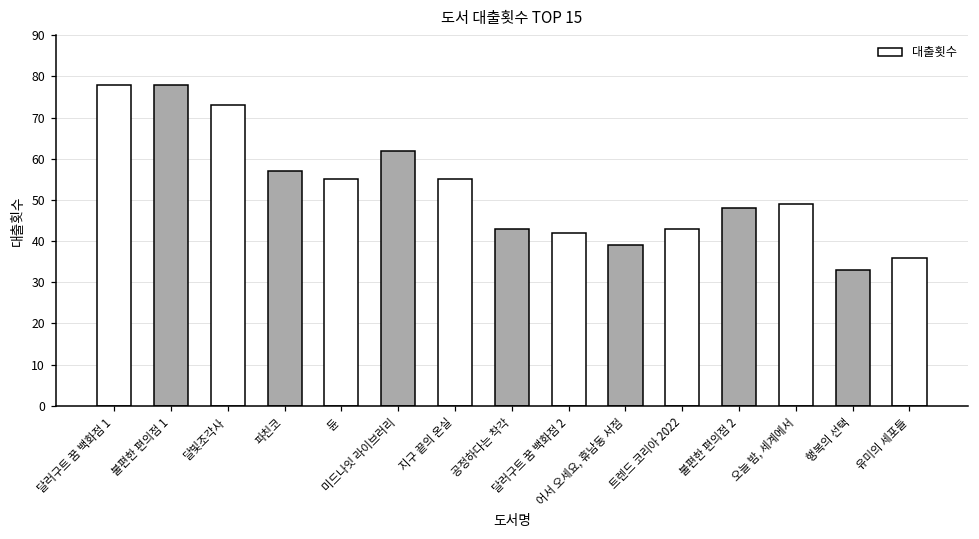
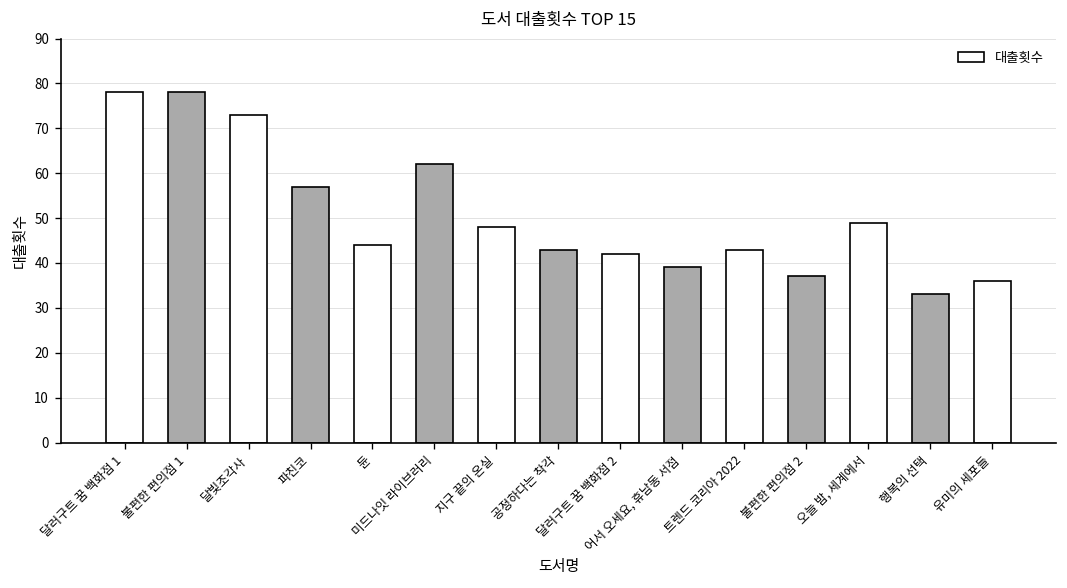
  {
    "달러구트 꿈 백화점 1": 78,
    "불편한 편의점 1": 78,
    "달빛조각사": 73,
    "파친코": 57,
-   "듄": 55,
+   "듄": 44,
    "미드나잇 라이브러리": 62,
-   "지구 끝의 온실": 55,
+   "지구 끝의 온실": 48,
    "공정하다는 착각": 43,
    "달러구트 꿈 백화점 2": 42,
    "어서 오세요, 휴남동 서점": 39,
    "트렌드 코리아 2022": 43,
-   "불편한 편의점 2": 48,
+   "불편한 편의점 2": 37,
    "오늘 밤, 세계에서": 49,
    "행복의 선택": 33,
    "유미의 세포들": 36
  }
